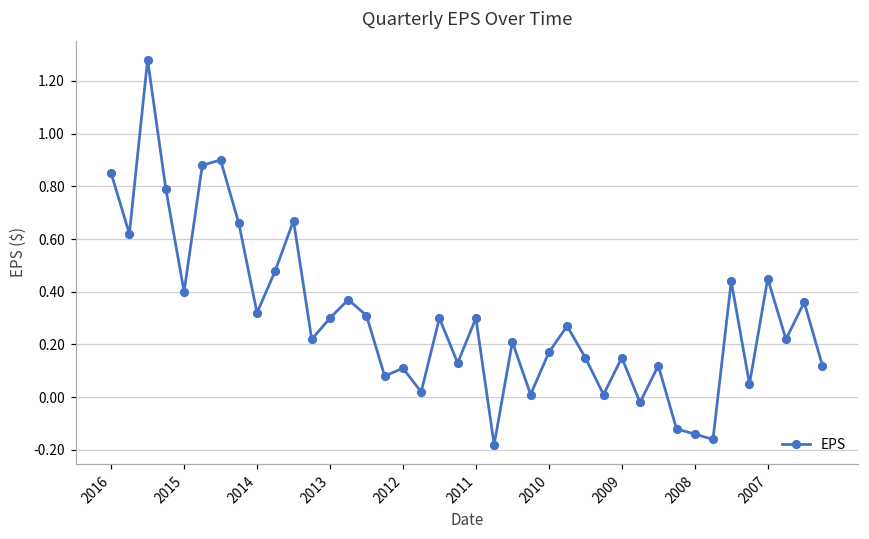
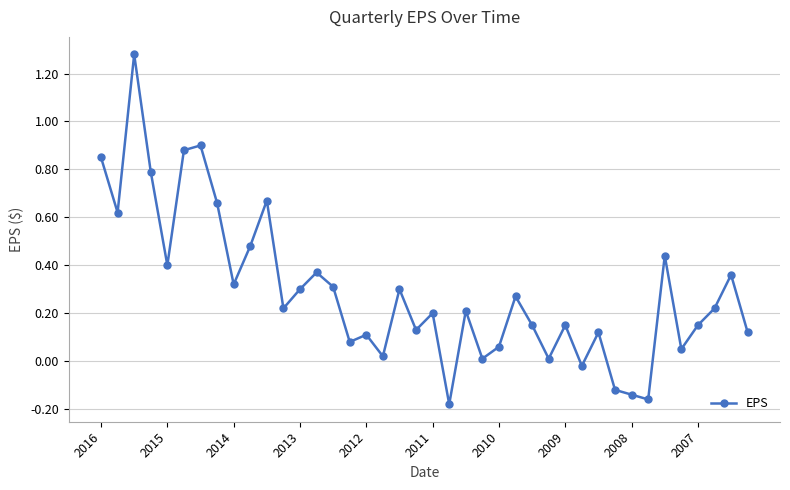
  {
    "2016": 0.85,
    "2015": 0.40,
    "2014": 0.32,
    "2013": 0.30,
    "2012": 0.11,
-   "2011": 0.3,
-   "2010": 0.17,
+   "2011": 0.2,
+   "2010": 0.06,
    "2009": 0.15,
    "2008": -0.14,
-   "2007": 0.45
+   "2007": 0.15
  }
